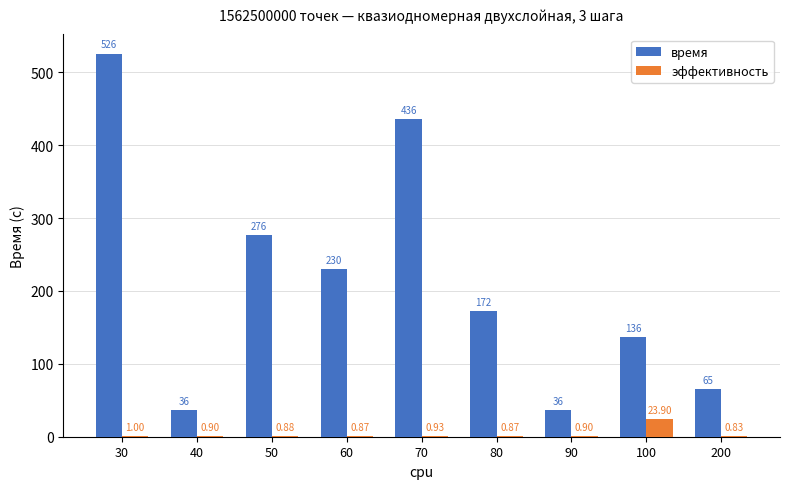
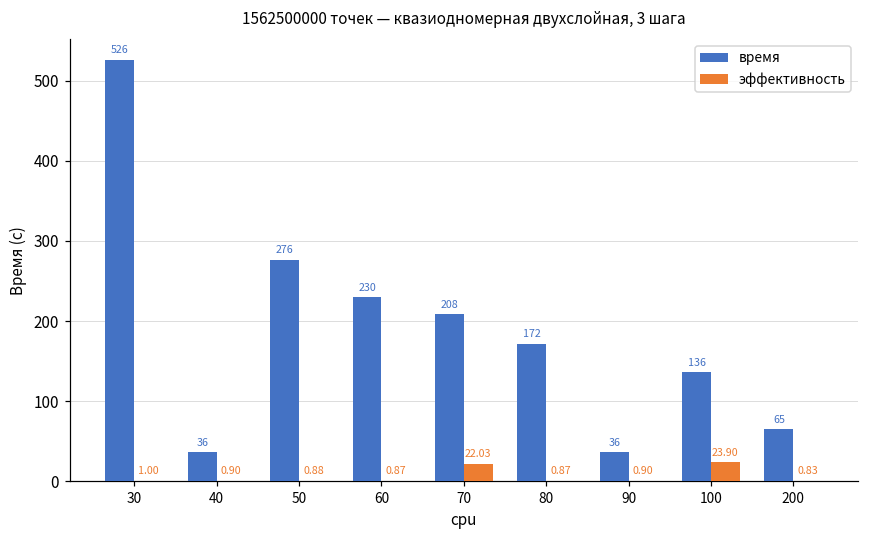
  {
    "время": {
      "30": 526,
      "40": 36,
      "50": 276,
      "60": 230,
-     "70": 436,
+     "70": 208,
      "80": 172,
      "90": 36,
      "100": 136,
      "200": 65
    },
    "эффективность": {
      "30": 1.00,
      "40": 0.90,
      "50": 0.88,
      "60": 0.87,
-     "70": 0.93,
+     "70": 22.03,
      "80": 0.87,
      "90": 0.90,
      "100": 23.90,
      "200": 0.83
    }
  }
